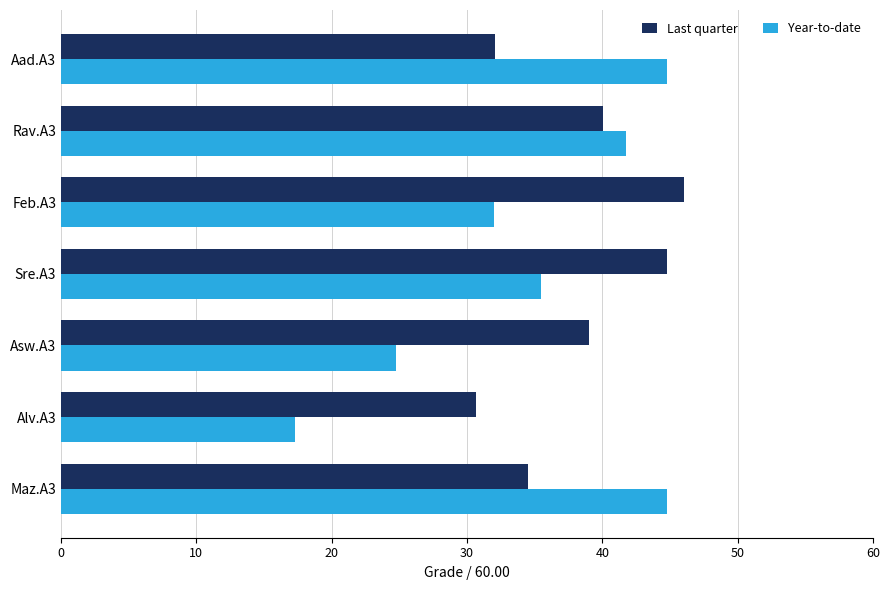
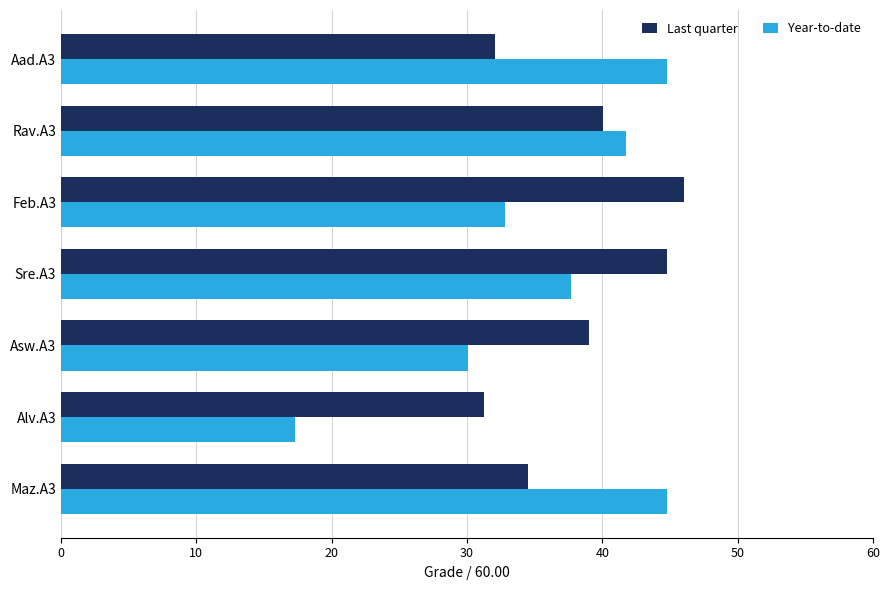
  {
    "Last quarter": {
      "Aad.A3": 32.1,
      "Rav.A3": 40.1,
      "Feb.A3": 46.0,
      "Sre.A3": 44.8,
      "Asw.A3": 39.0,
-     "Alv.A3": 30.7,
+     "Alv.A3": 31.3,
      "Maz.A3": 34.5
    },
    "Year-to-date": {
      "Aad.A3": 44.8,
      "Rav.A3": 41.8,
-     "Feb.A3": 32.0,
-     "Sre.A3": 35.5,
-     "Asw.A3": 24.8,
+     "Feb.A3": 32.8,
+     "Sre.A3": 37.7,
+     "Asw.A3": 30.1,
      "Alv.A3": 17.3,
      "Maz.A3": 44.8
    }
  }
